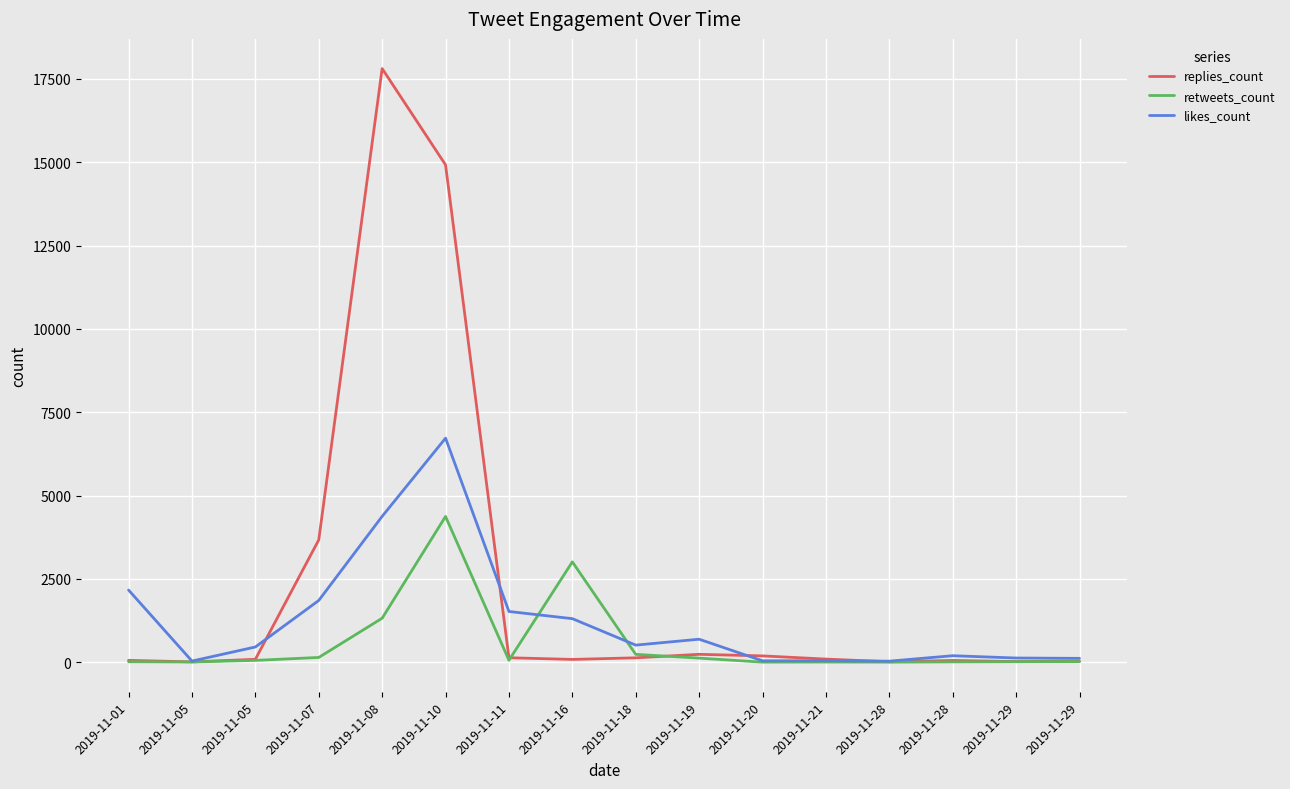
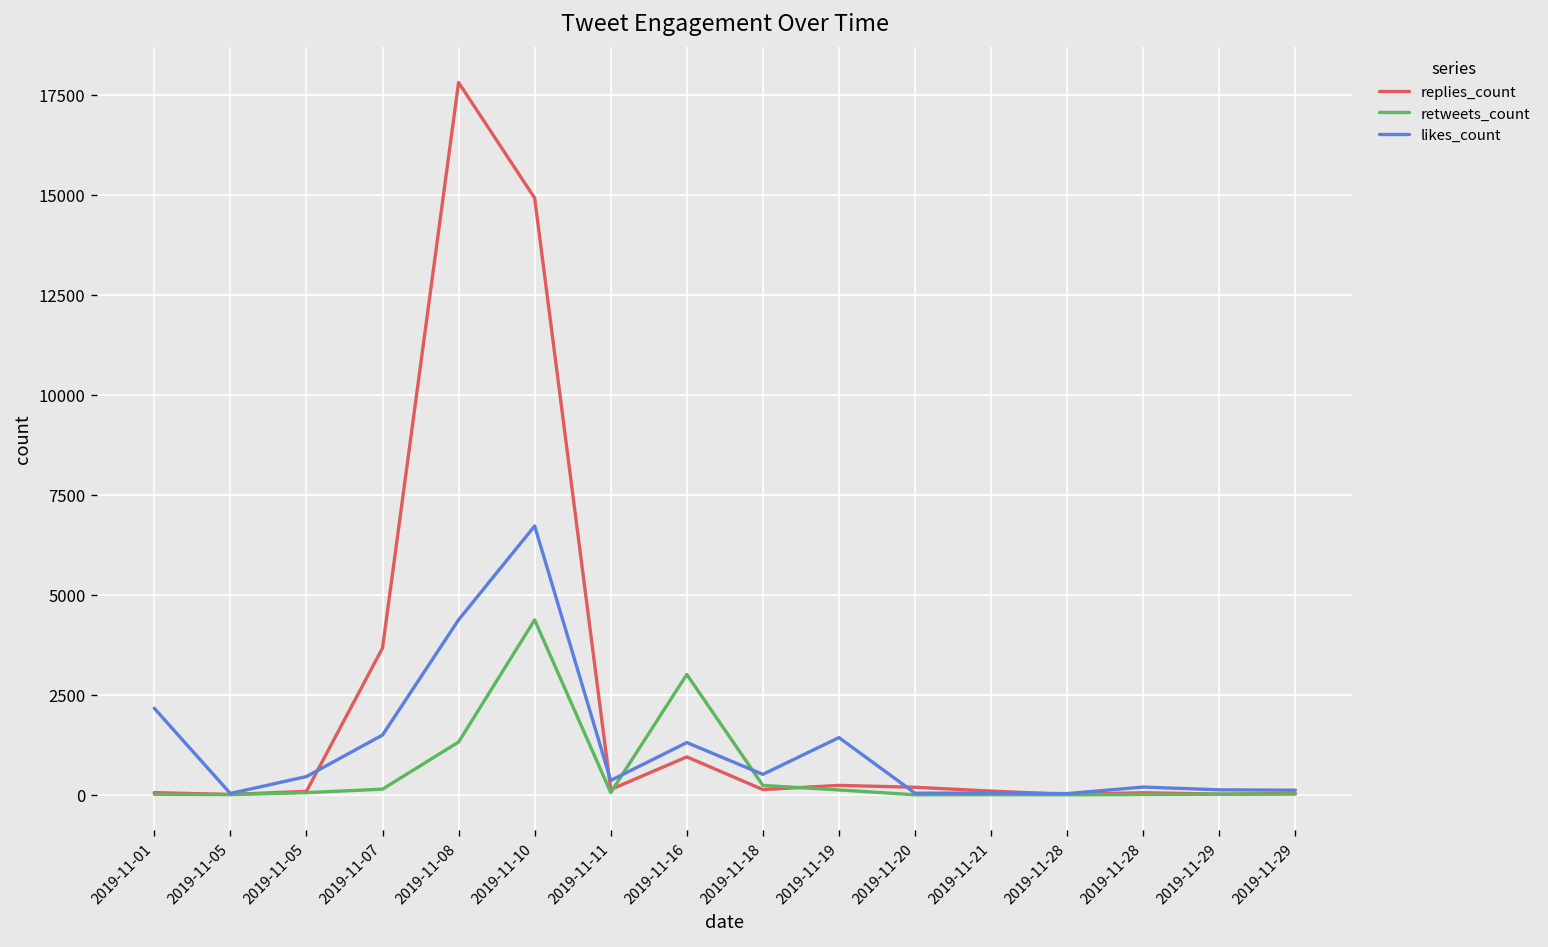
  {
    "replies_count": {
      "2019-11-07": 3700,
      "2019-11-08": 17800,
      "2019-11-10": 14900,
-     "2019-11-16": 100,
+     "2019-11-16": 1000,
      "2019-11-18": 100,
      "2019-11-19": 200,
      "2019-11-20": 200
    },
    "retweets_count": {
      "2019-11-07": 100,
      "2019-11-08": 1300,
      "2019-11-10": 4400,
      "2019-11-16": 3000,
      "2019-11-18": 200,
      "2019-11-19": 100
    },
    "likes_count": {
      "2019-11-01": 2200,
-     "2019-11-07": 1900,
+     "2019-11-07": 1500,
      "2019-11-08": 4400,
      "2019-11-10": 6700,
-     "2019-11-11": 1500,
+     "2019-11-11": 400,
      "2019-11-16": 1300,
      "2019-11-18": 500,
-     "2019-11-19": 700
+     "2019-11-19": 1400
    }
  }
